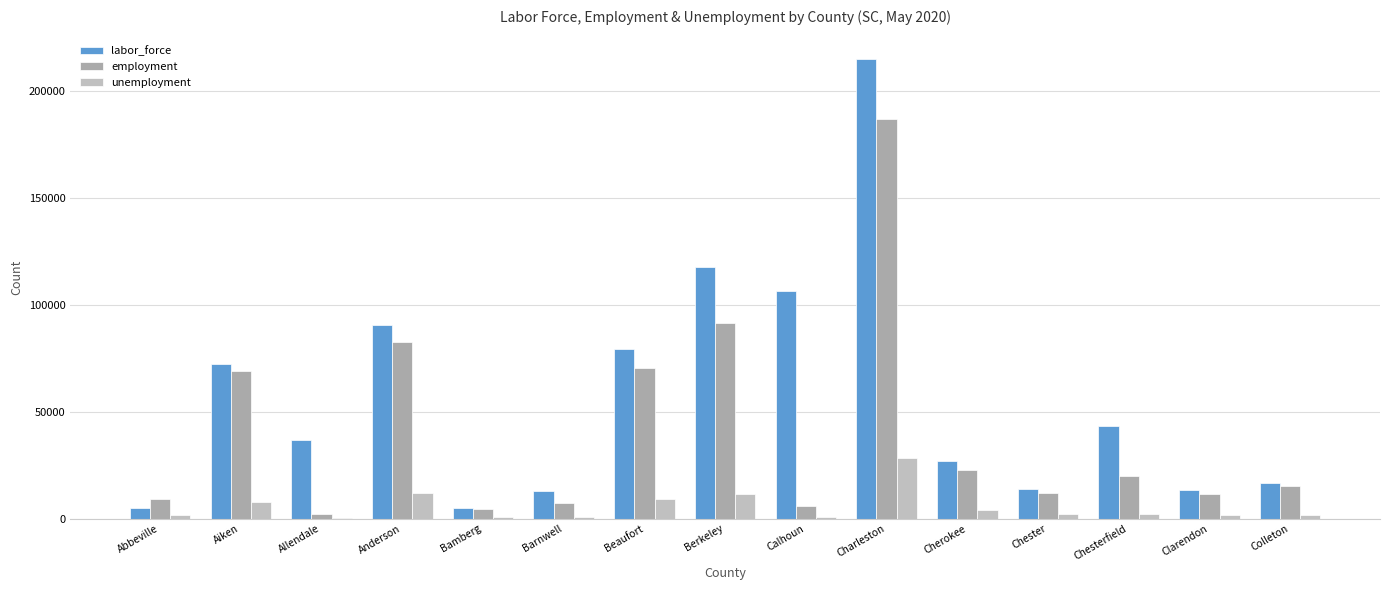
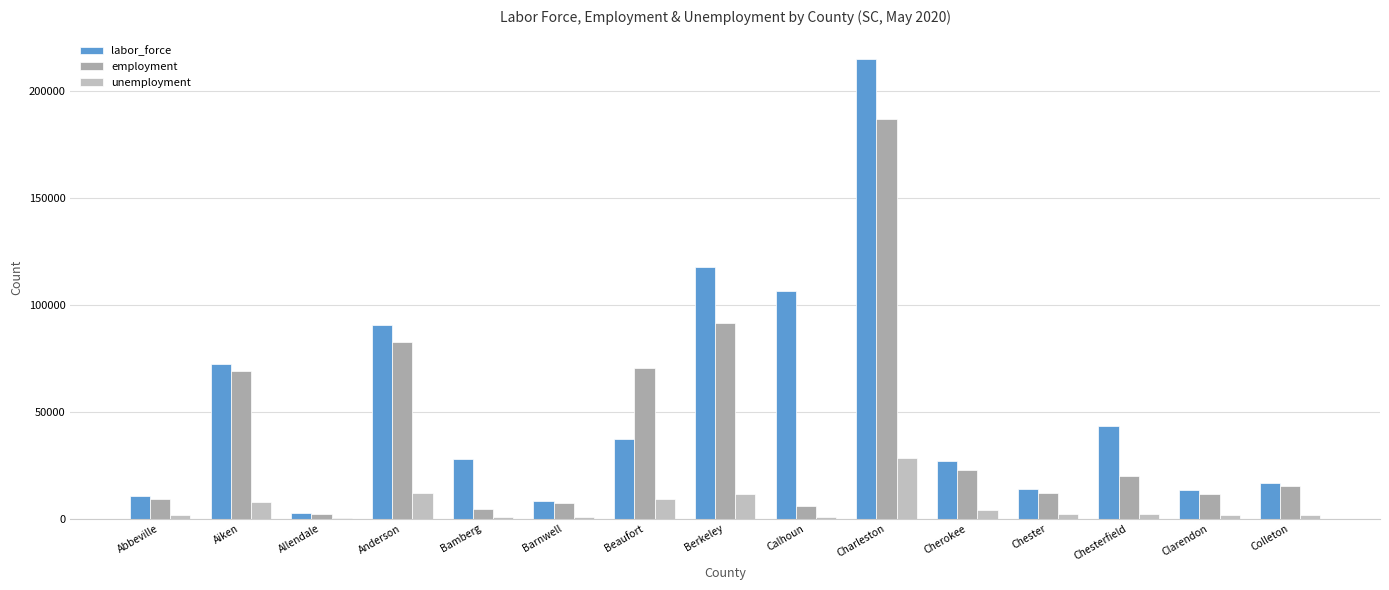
  {
    "labor_force": {
-     "Abbeville": 5000,
+     "Abbeville": 10000,
      "Aiken": 72000,
-     "Allendale": 37000,
+     "Allendale": 3000,
      "Anderson": 91000,
-     "Bamberg": 5000,
-     "Barnwell": 13000,
-     "Beaufort": 79000,
+     "Bamberg": 28000,
+     "Barnwell": 8000,
+     "Beaufort": 37000,
      "Berkeley": 118000,
      "Calhoun": 107000,
      "Charleston": 215000,
      "Cherokee": 27000,
      "Chester": 14000,
      "Chesterfield": 43000,
      "Clarendon": 13000,
      "Colleton": 17000
    }
  }
